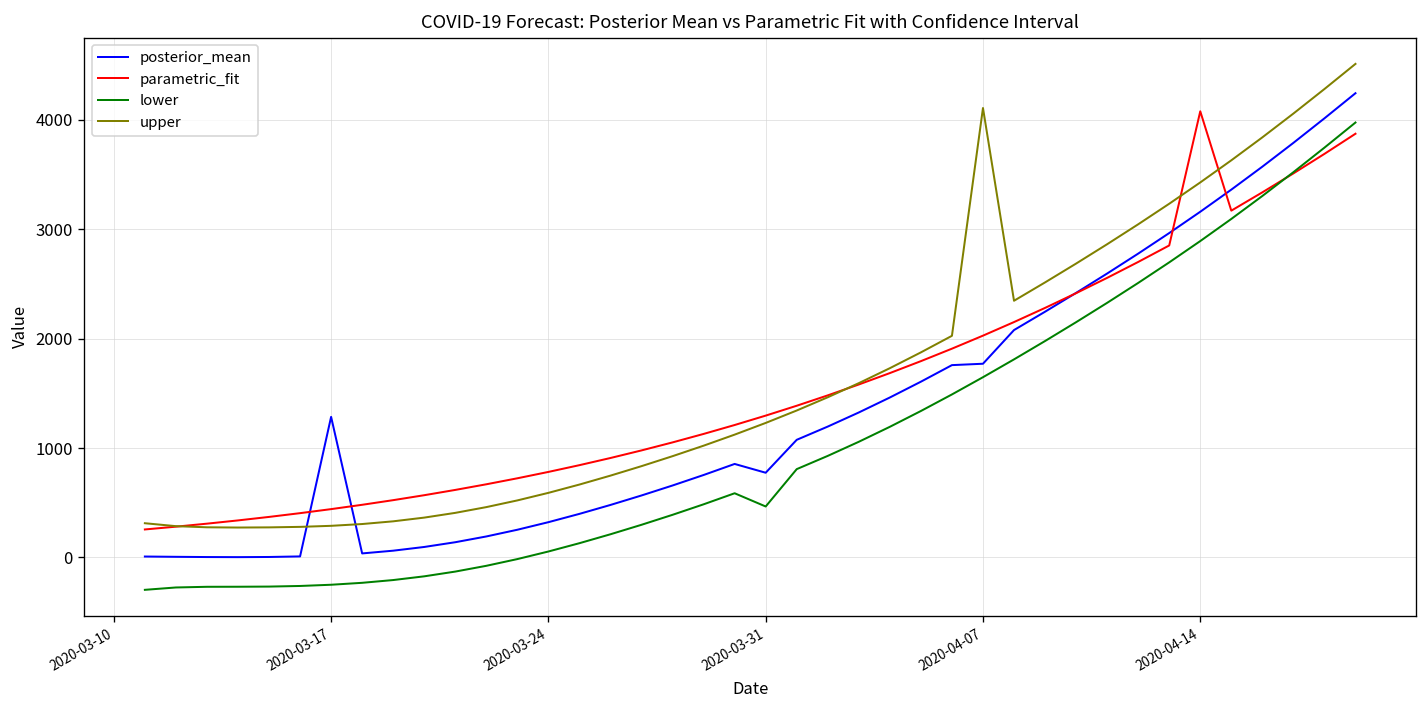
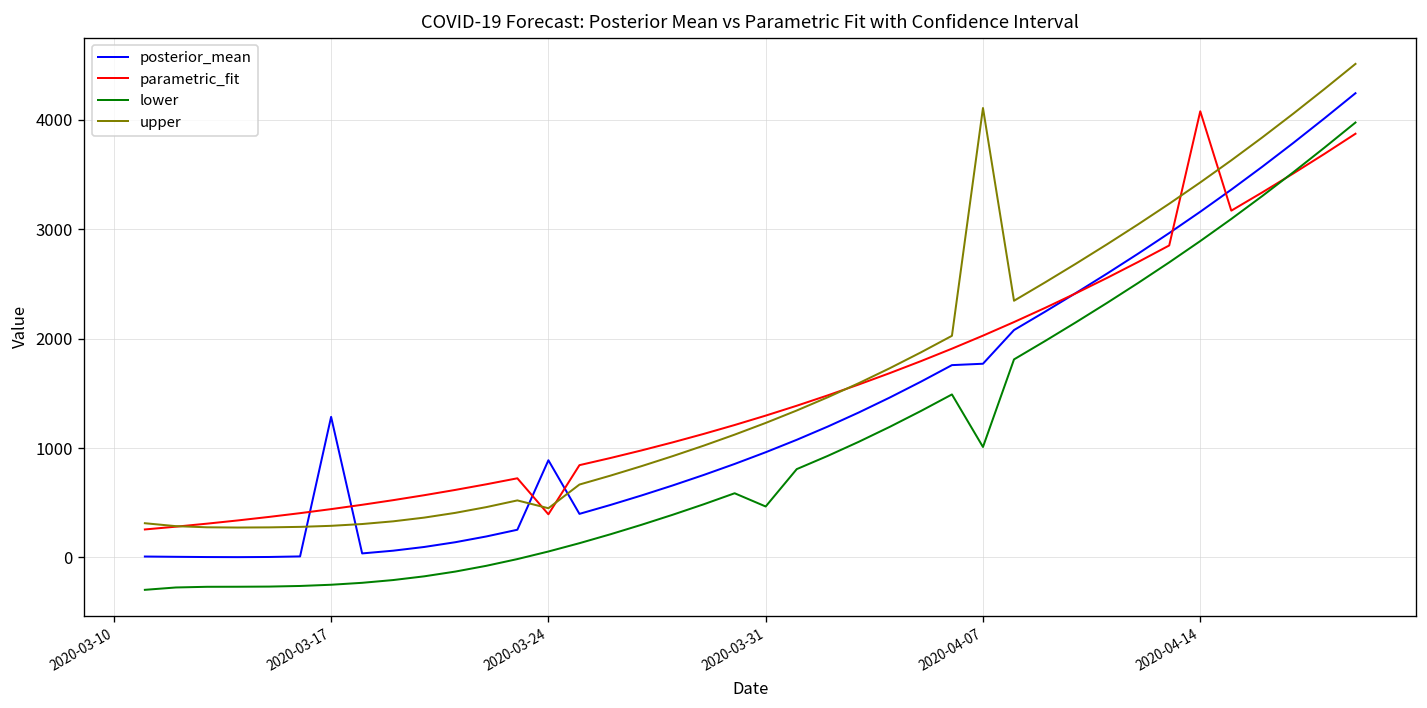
  {
    "posterior_mean": {
      "2020-03-17": 1300,
-     "2020-03-24": 300,
-     "2020-03-31": 800,
+     "2020-03-24": 900,
+     "2020-03-31": 1000,
      "2020-04-07": 1800,
      "2020-04-14": 3200
    },
    "parametric_fit": {
      "2020-03-17": 400,
-     "2020-03-24": 800,
+     "2020-03-24": 400,
      "2020-03-31": 1300,
      "2020-04-07": 2000,
      "2020-04-14": 4100
    },
    "lower": {
      "2020-03-17": -200,
      "2020-03-24": 100,
      "2020-03-31": 500,
-     "2020-04-07": 1600,
+     "2020-04-07": 1000,
      "2020-04-14": 2900
    },
    "upper": {
      "2020-03-17": 300,
-     "2020-03-24": 600,
+     "2020-03-24": 400,
      "2020-03-31": 1200,
      "2020-04-07": 4100,
      "2020-04-14": 3400
    }
  }
